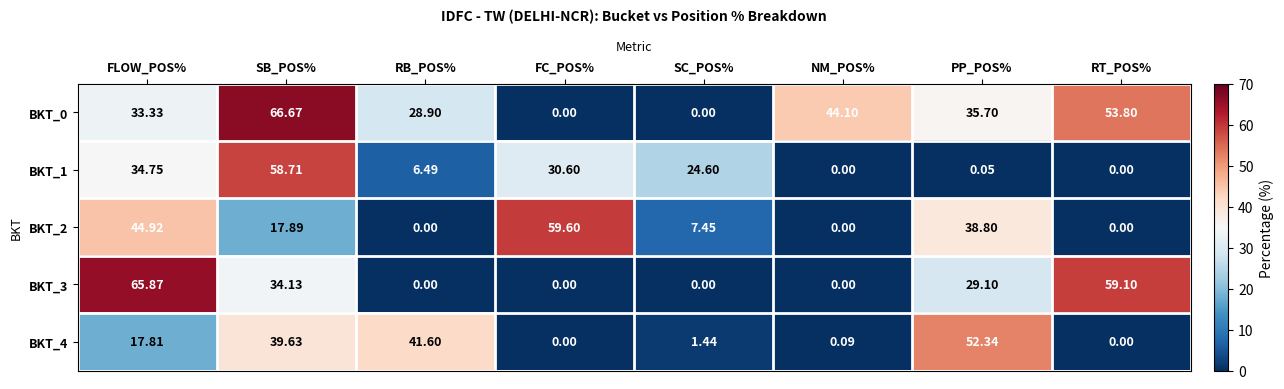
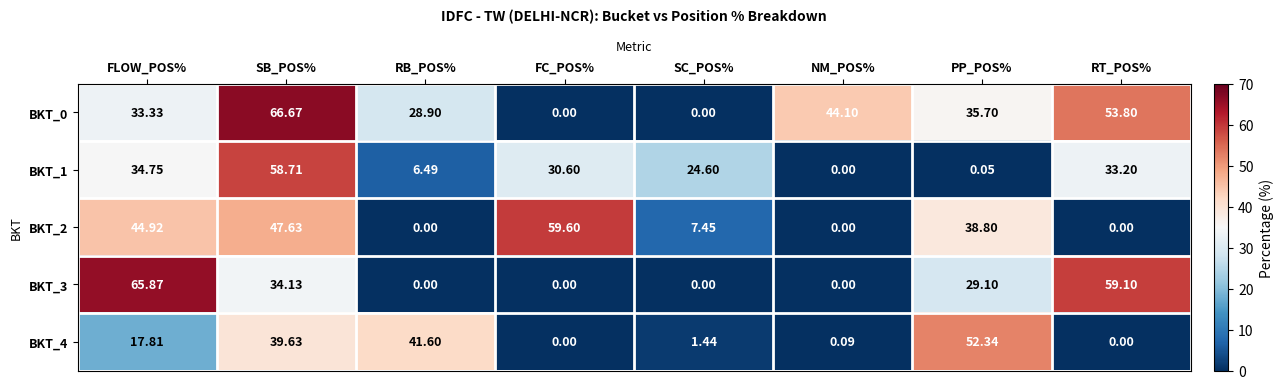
  {
    "BKT_0": {
      "FLOW_POS%": 33.33,
      "SB_POS%": 66.67,
      "RB_POS%": 28.90,
      "FC_POS%": 0.00,
      "SC_POS%": 0.00,
      "NM_POS%": 44.10,
      "PP_POS%": 35.70,
      "RT_POS%": 53.80
    },
    "BKT_1": {
      "FLOW_POS%": 34.75,
      "SB_POS%": 58.71,
      "RB_POS%": 6.49,
      "FC_POS%": 30.60,
      "SC_POS%": 24.60,
      "NM_POS%": 0.00,
      "PP_POS%": 0.05,
-     "RT_POS%": 0.00
+     "RT_POS%": 33.20
    },
    "BKT_2": {
      "FLOW_POS%": 44.92,
-     "SB_POS%": 17.89,
+     "SB_POS%": 47.63,
      "RB_POS%": 0.00,
      "FC_POS%": 59.60,
      "SC_POS%": 7.45,
      "NM_POS%": 0.00,
      "PP_POS%": 38.80,
      "RT_POS%": 0.00
    },
    "BKT_3": {
      "FLOW_POS%": 65.87,
      "SB_POS%": 34.13,
      "RB_POS%": 0.00,
      "FC_POS%": 0.00,
      "SC_POS%": 0.00,
      "NM_POS%": 0.00,
      "PP_POS%": 29.10,
      "RT_POS%": 59.10
    },
    "BKT_4": {
      "FLOW_POS%": 17.81,
      "SB_POS%": 39.63,
      "RB_POS%": 41.60,
      "FC_POS%": 0.00,
      "SC_POS%": 1.44,
      "NM_POS%": 0.09,
      "PP_POS%": 52.34,
      "RT_POS%": 0.00
    }
  }
